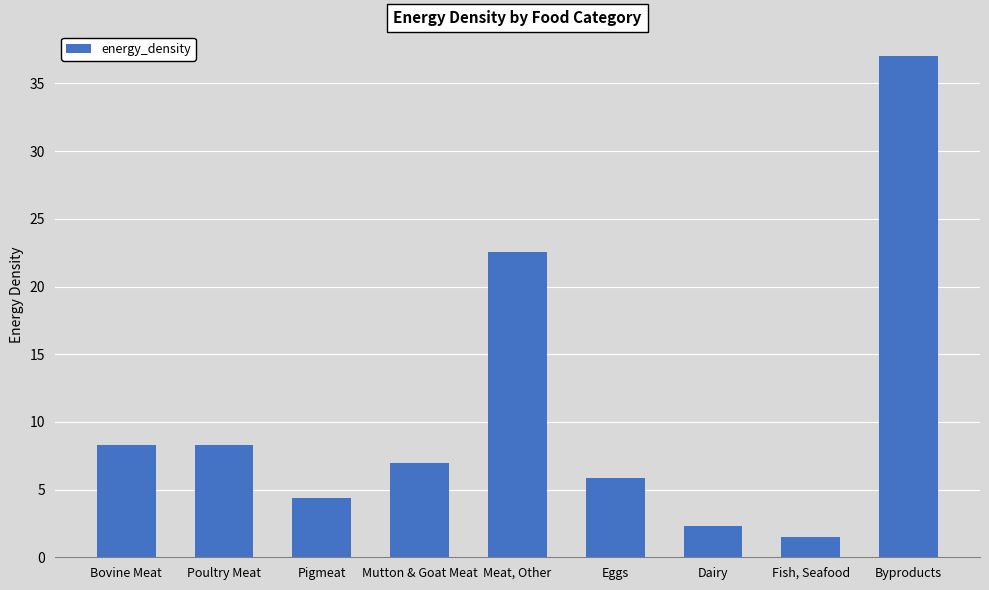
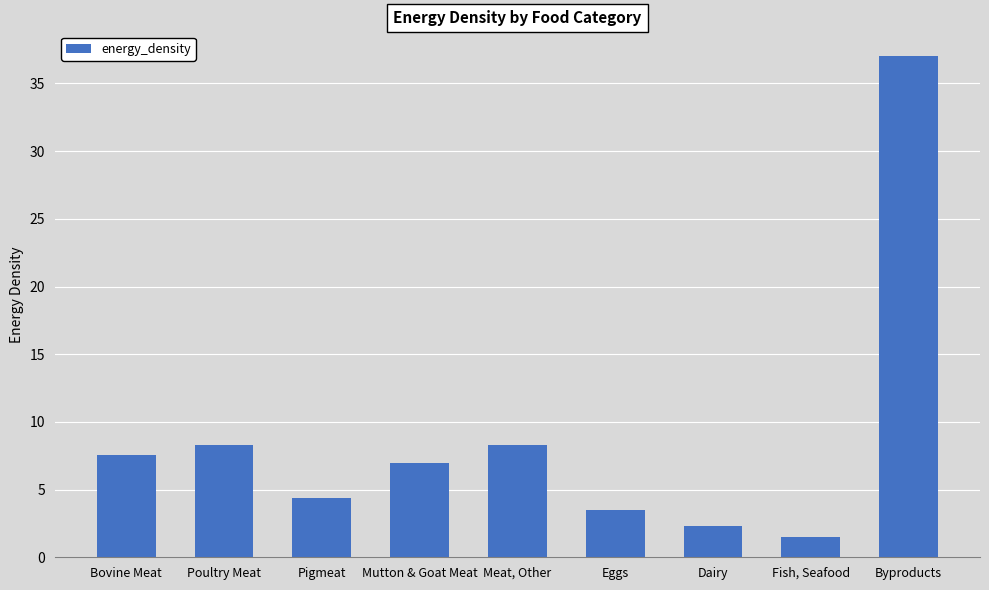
  {
-   "Bovine Meat": 8.3,
+   "Bovine Meat": 7.6,
    "Poultry Meat": 8.3,
    "Pigmeat": 4.4,
    "Mutton & Goat Meat": 7.0,
-   "Meat, Other": 22.6,
-   "Eggs": 5.9,
+   "Meat, Other": 8.3,
+   "Eggs": 3.5,
    "Dairy": 2.3,
    "Fish, Seafood": 1.5,
    "Byproducts": 37.0
  }
